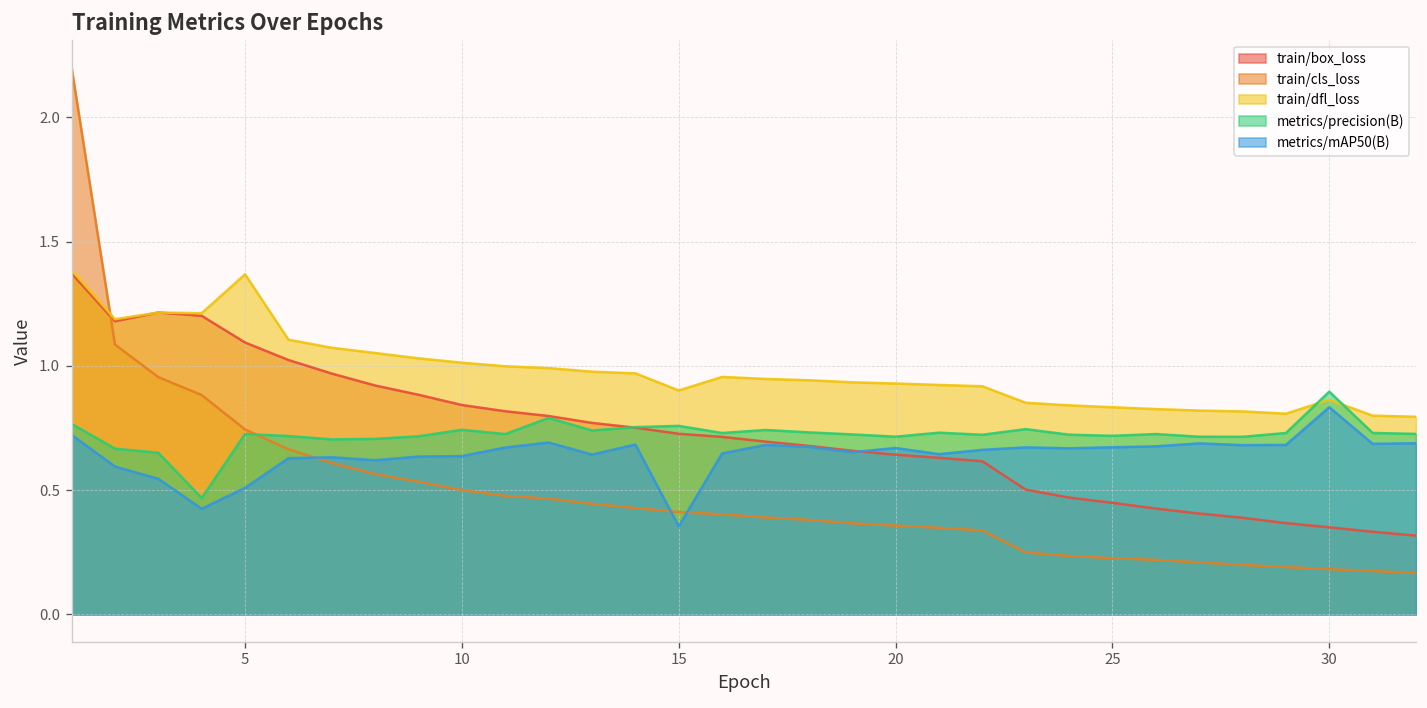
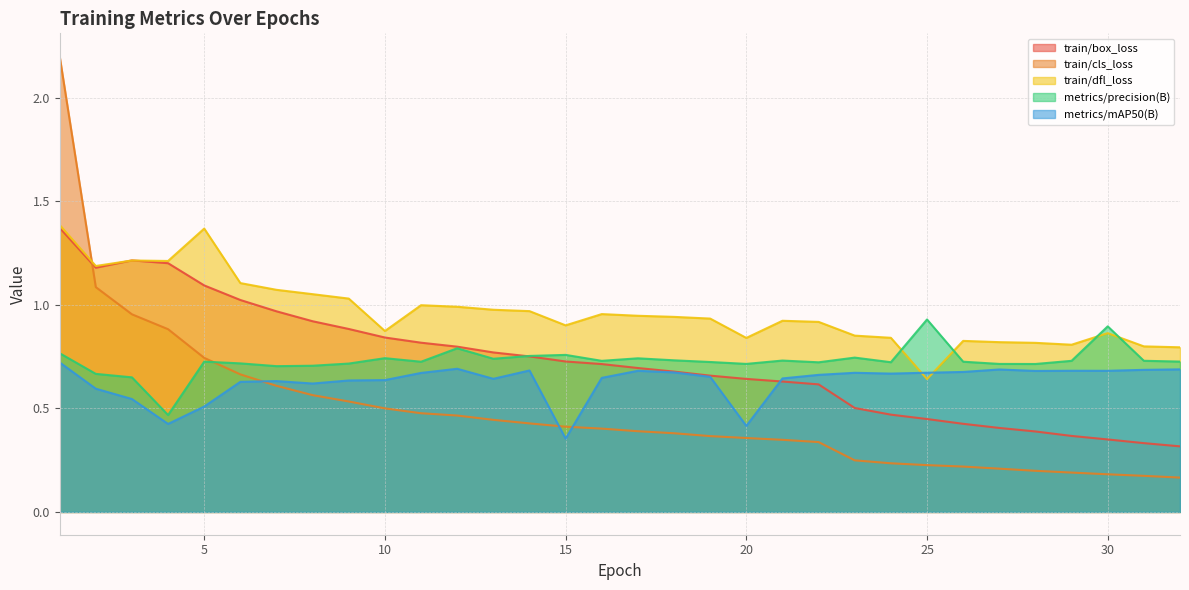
  {
    "train/dfl_loss": {
      "5": 1.37,
-     "10": 1.01,
+     "10": 0.87,
      "15": 0.90,
-     "20": 0.93,
-     "25": 0.83,
+     "20": 0.84,
+     "25": 0.64,
      "30": 0.86
    },
    "metrics/precision(B)": {
      "5": 0.73,
      "10": 0.74,
      "15": 0.76,
      "20": 0.71,
-     "25": 0.72,
+     "25": 0.93,
      "30": 0.90
    },
    "metrics/mAP50(B)": {
      "5": 0.51,
      "10": 0.64,
      "15": 0.35,
-     "20": 0.67,
+     "20": 0.42,
      "25": 0.67,
-     "30": 0.83
+     "30": 0.68
    }
  }
